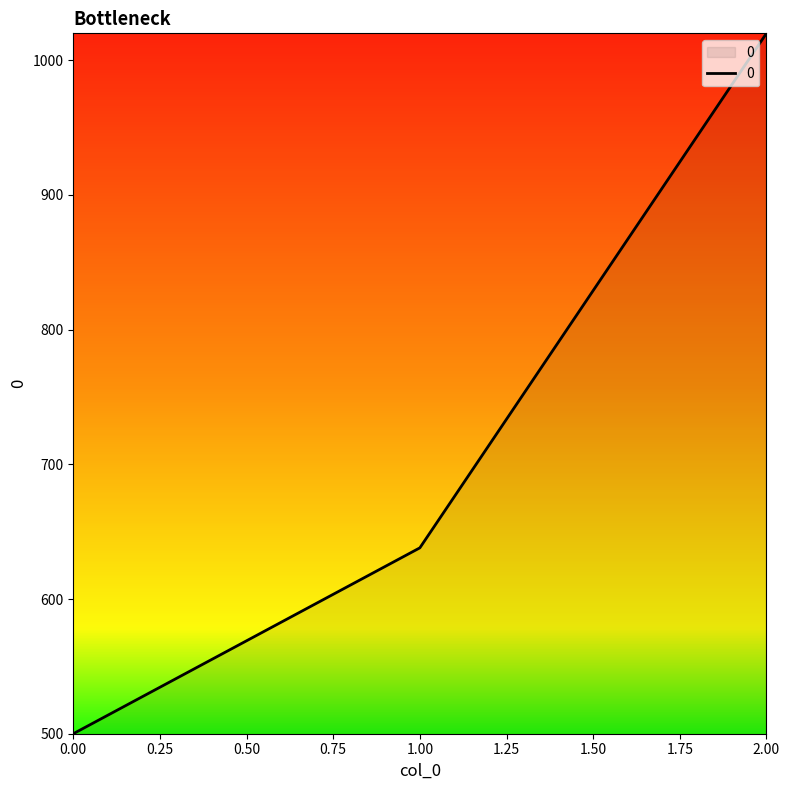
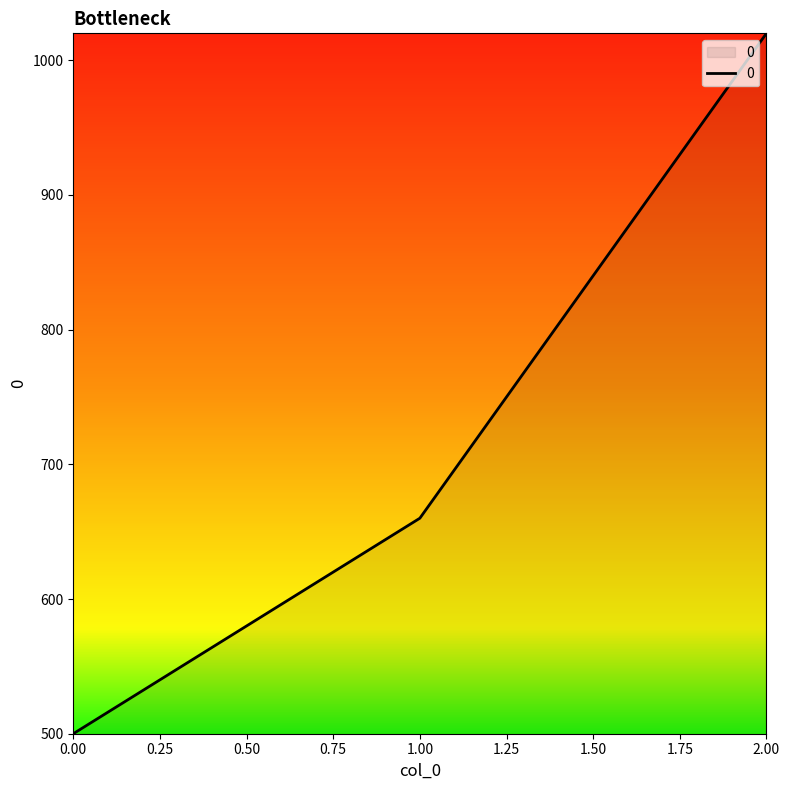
  {
    "0.00": 500,
-   "1.00": 638,
+   "1.00": 660,
    "2.00": 1020
  }
